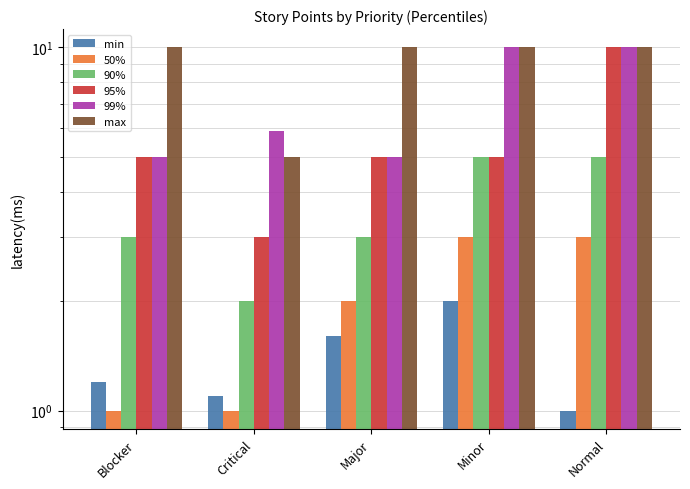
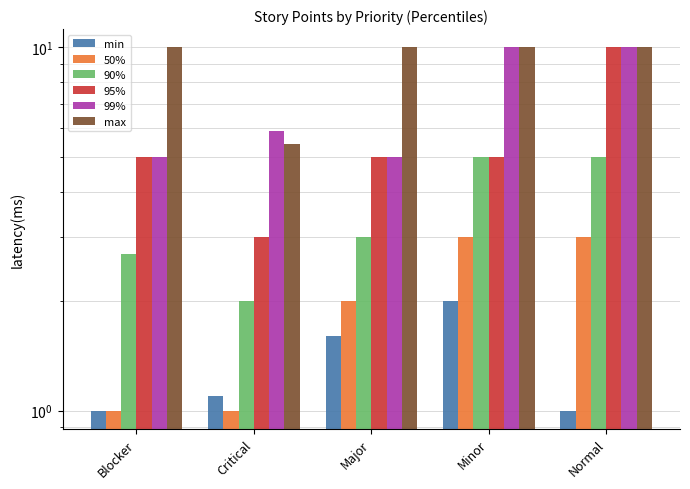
  {
    "min": {
-     "Blocker": 1.2,
+     "Blocker": 1.0,
      "Critical": 1.1,
      "Major": 1.6,
      "Minor": 2.0,
      "Normal": 1.0
    },
    "50%": {
      "Blocker": 1.0,
      "Critical": 1.0,
      "Major": 2.0,
      "Minor": 3.0,
      "Normal": 3.0
    },
    "90%": {
-     "Blocker": 3.0,
+     "Blocker": 2.7,
      "Critical": 2.0,
      "Major": 3.0,
      "Minor": 5.0,
      "Normal": 5.0
    },
    "95%": {
      "Blocker": 5.0,
      "Critical": 3.0,
      "Major": 5.0,
      "Minor": 5.0,
      "Normal": 10.0
    },
    "99%": {
      "Blocker": 5.0,
      "Critical": 5.9,
      "Major": 5.0,
      "Minor": 10.0,
      "Normal": 10.0
    },
    "max": {
      "Blocker": 10.0,
-     "Critical": 5.0,
+     "Critical": 5.4,
      "Major": 10.0,
      "Minor": 10.0,
      "Normal": 10.0
    }
  }
